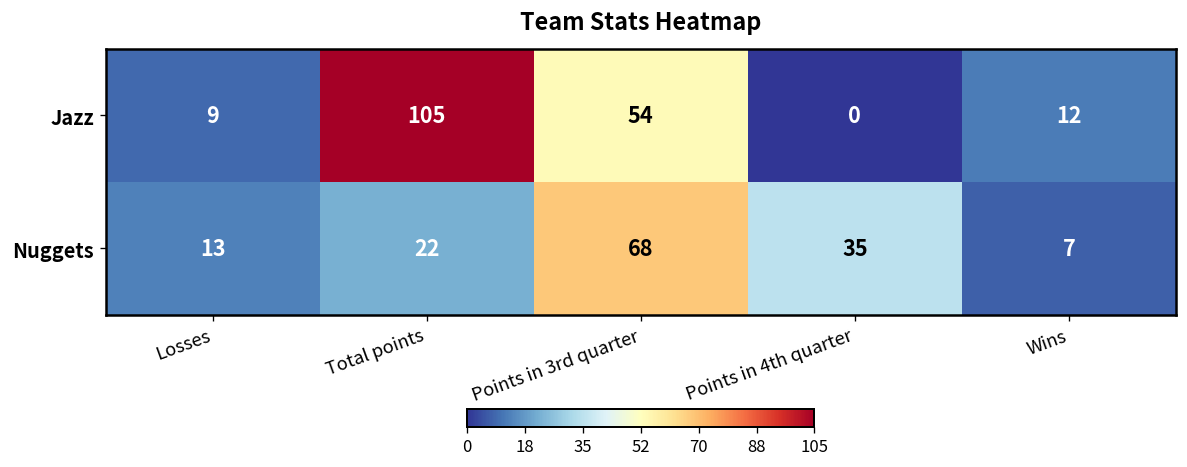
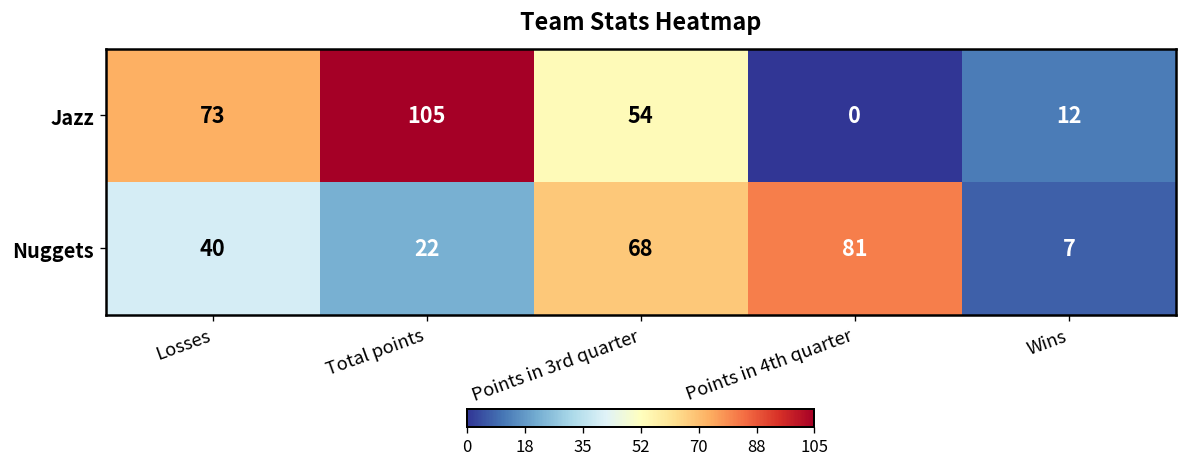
  {
    "Jazz": {
-     "Losses": 9,
+     "Losses": 73,
      "Total points": 105,
      "Points in 3rd quarter": 54,
      "Points in 4th quarter": 0,
      "Wins": 12
    },
    "Nuggets": {
-     "Losses": 13,
+     "Losses": 40,
      "Total points": 22,
      "Points in 3rd quarter": 68,
-     "Points in 4th quarter": 35,
+     "Points in 4th quarter": 81,
      "Wins": 7
    }
  }
